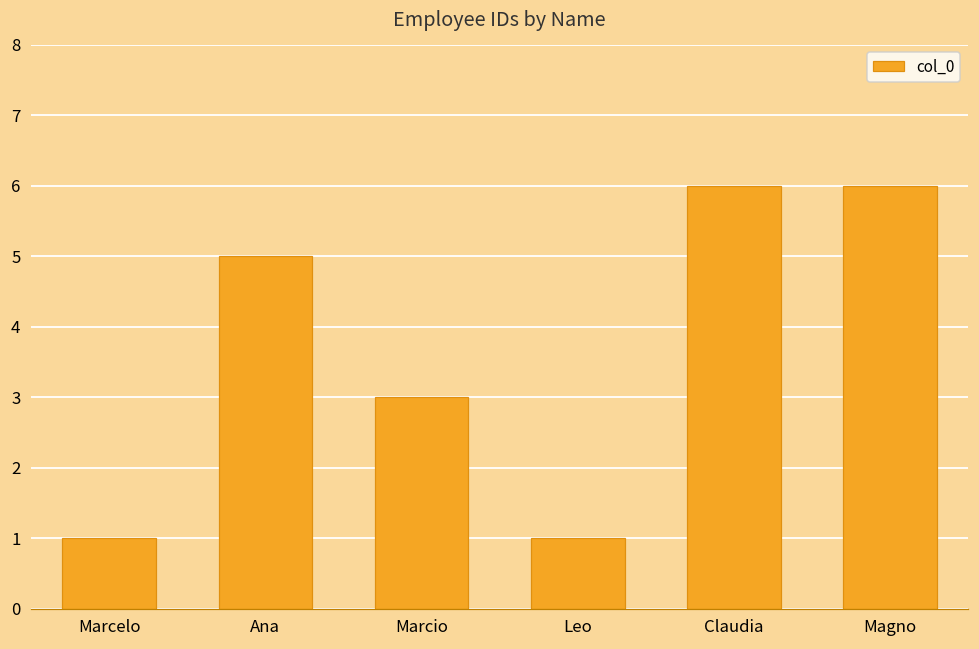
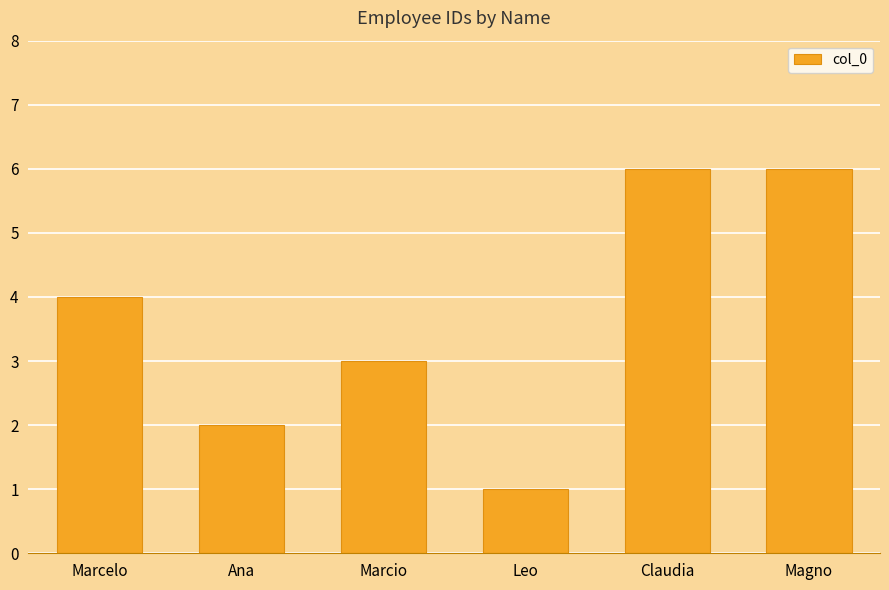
  {
-   "Marcelo": 1,
-   "Ana": 5,
+   "Marcelo": 4,
+   "Ana": 2,
    "Marcio": 3,
    "Leo": 1,
    "Claudia": 6,
    "Magno": 6
  }
